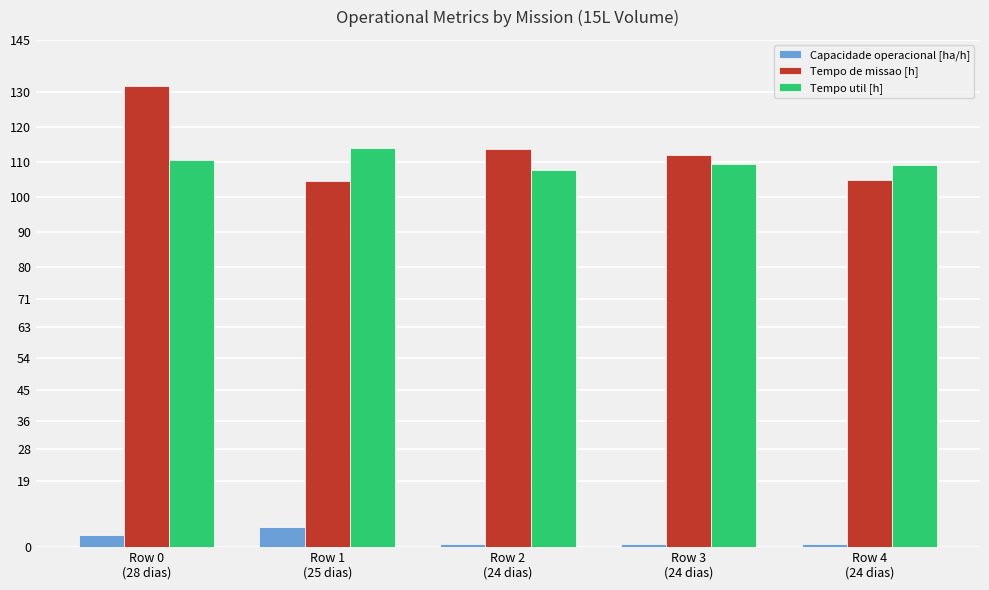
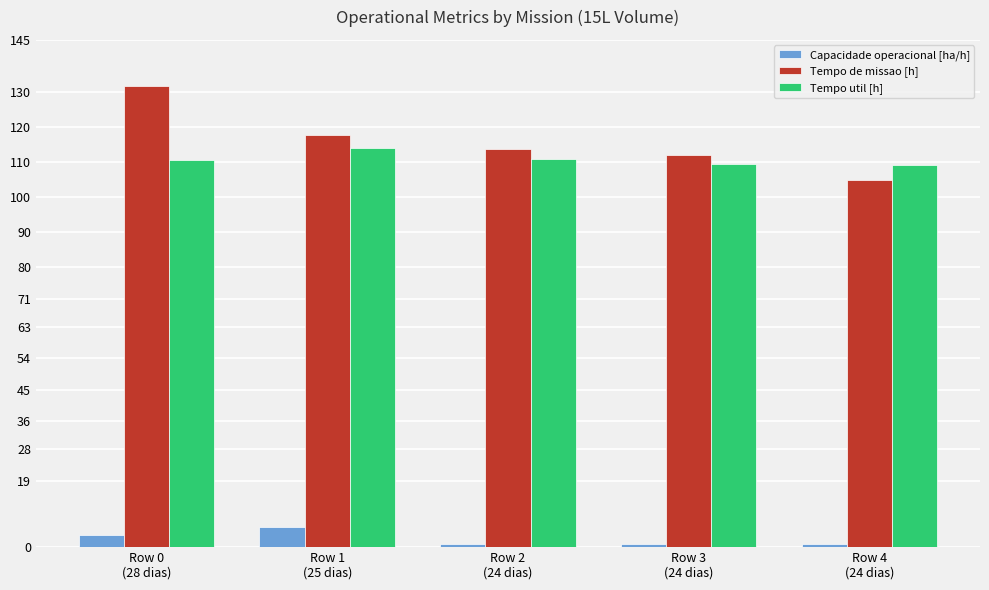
  {
    "Capacidade operacional [ha/h]": {
      "Row 0 (28 dias)": 3,
      "Row 1 (25 dias)": 6,
      "Row 2 (24 dias)": 1,
      "Row 3 (24 dias)": 1,
      "Row 4 (24 dias)": 1
    },
    "Tempo de missao [h]": {
      "Row 0 (28 dias)": 132,
-     "Row 1 (25 dias)": 105,
+     "Row 1 (25 dias)": 118,
      "Row 2 (24 dias)": 114,
      "Row 3 (24 dias)": 112,
      "Row 4 (24 dias)": 105
    },
    "Tempo util [h]": {
      "Row 0 (28 dias)": 111,
      "Row 1 (25 dias)": 114,
-     "Row 2 (24 dias)": 108,
+     "Row 2 (24 dias)": 111,
      "Row 3 (24 dias)": 110,
      "Row 4 (24 dias)": 109
    }
  }
